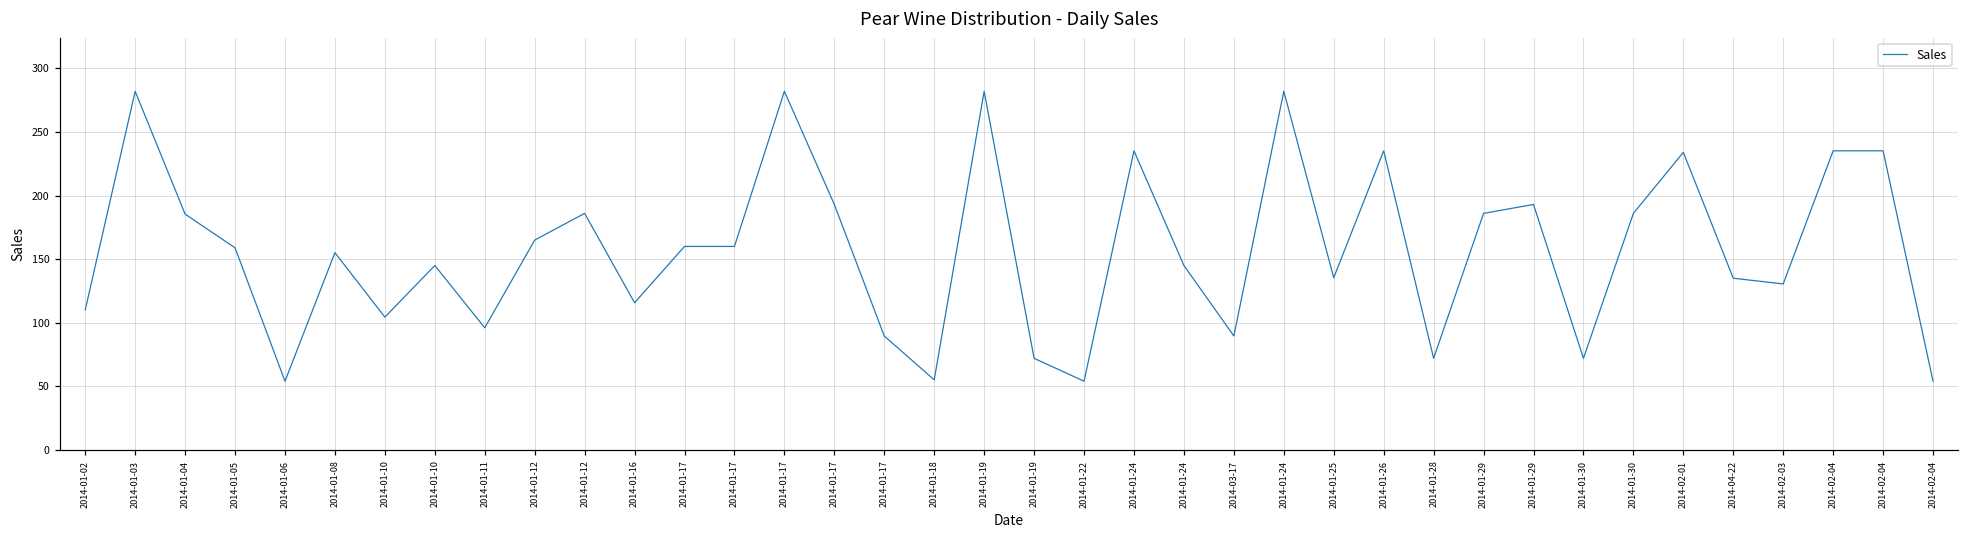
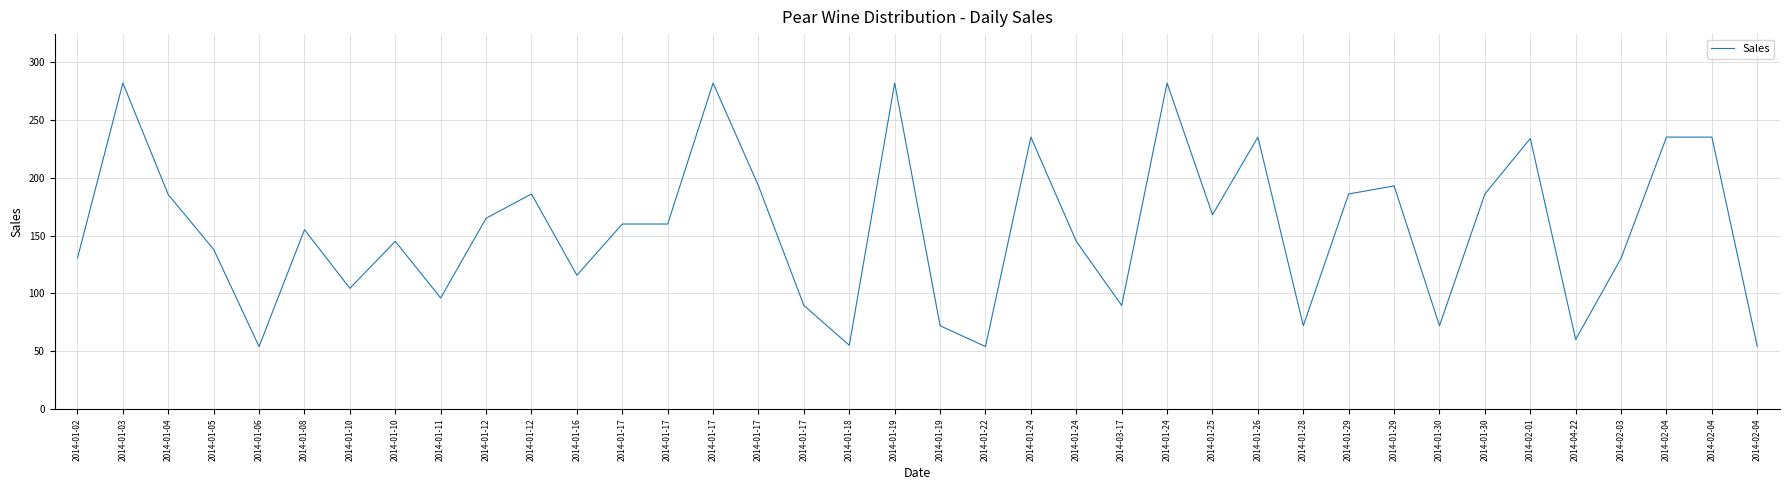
  {
-   "2014-01-02": 110,
+   "2014-01-02": 131,
    "2014-01-03": 282,
    "2014-01-04": 185,
-   "2014-01-05": 159,
+   "2014-01-05": 138,
    "2014-01-06": 54,
    "2014-01-08": 155,
    "2014-01-11": 96,
    "2014-01-16": 116,
    "2014-01-18": 55,
    "2014-01-22": 54,
    "2014-03-17": 90,
-   "2014-01-25": 135,
+   "2014-01-25": 168,
    "2014-01-26": 235,
    "2014-01-28": 72,
    "2014-02-01": 234,
-   "2014-04-22": 135,
+   "2014-04-22": 60,
    "2014-02-03": 131
  }
